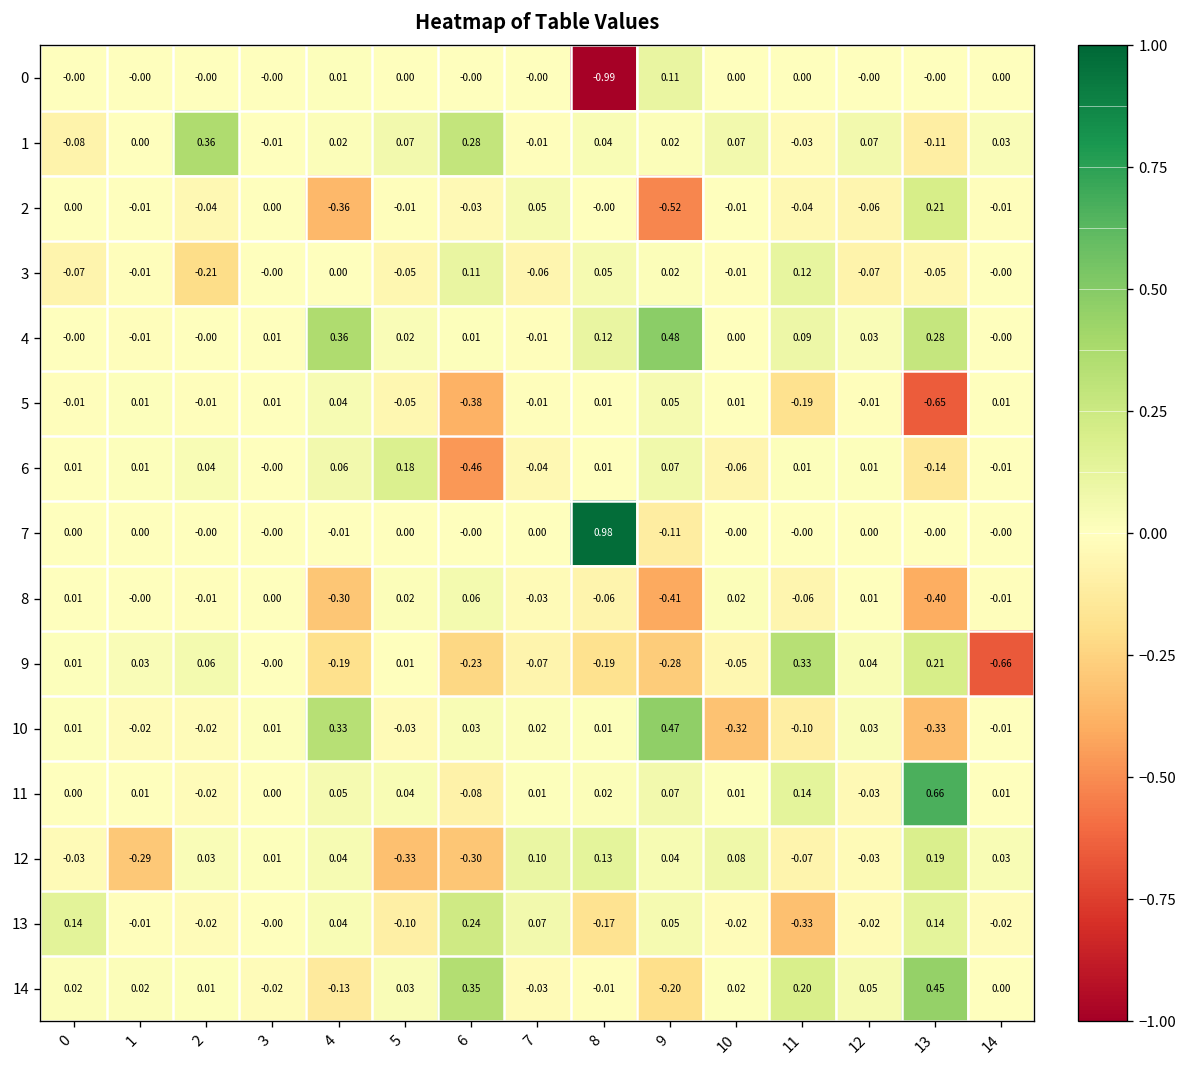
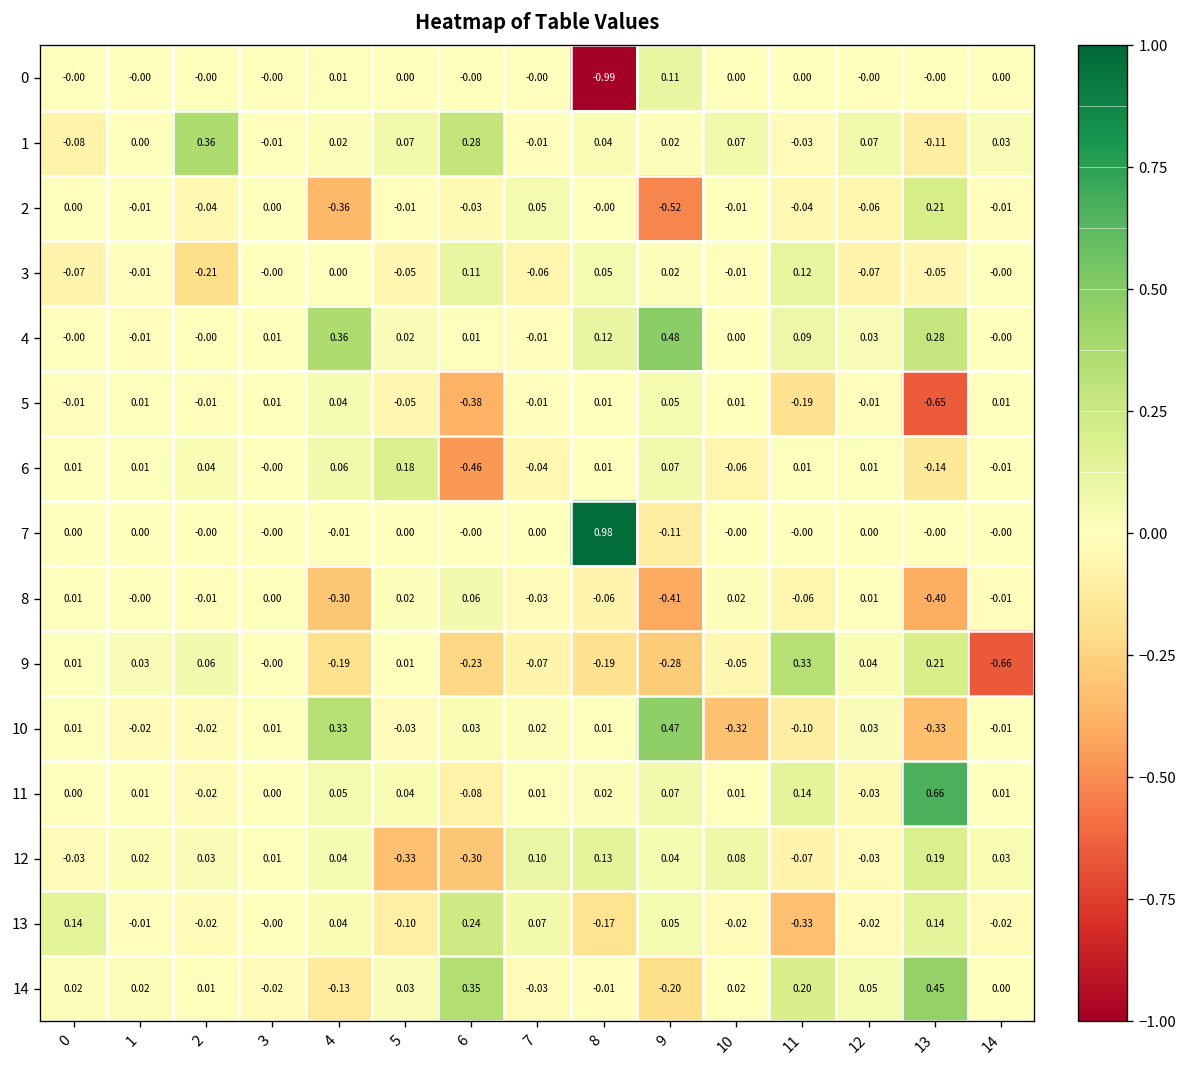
  {
    "12": {
      "0": -0.03,
-     "1": -0.29,
+     "1": 0.02,
      "2": 0.03,
      "3": 0.01,
      "4": 0.04,
      "5": -0.33,
      "6": -0.30,
      "7": 0.10,
      "8": 0.13,
      "9": 0.04,
      "10": 0.08,
      "11": -0.07,
      "12": -0.03,
      "13": 0.19,
      "14": 0.03
    }
  }
